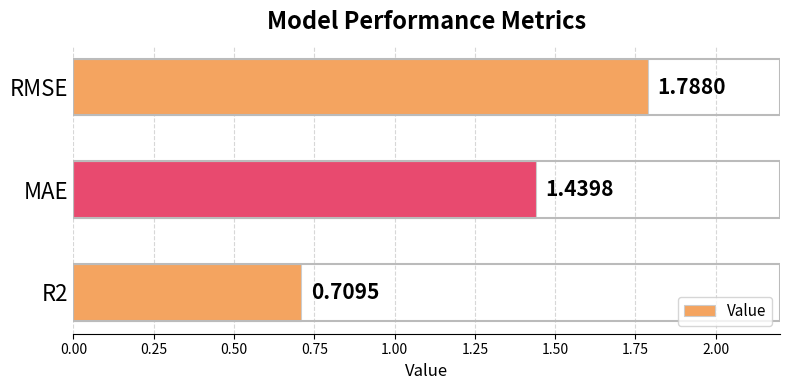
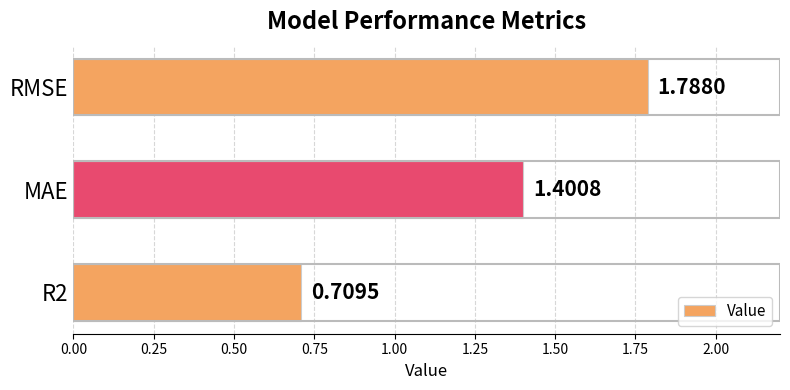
  {
    "RMSE": 1.7880,
-   "MAE": 1.4398,
+   "MAE": 1.4008,
    "R2": 0.7095
  }
